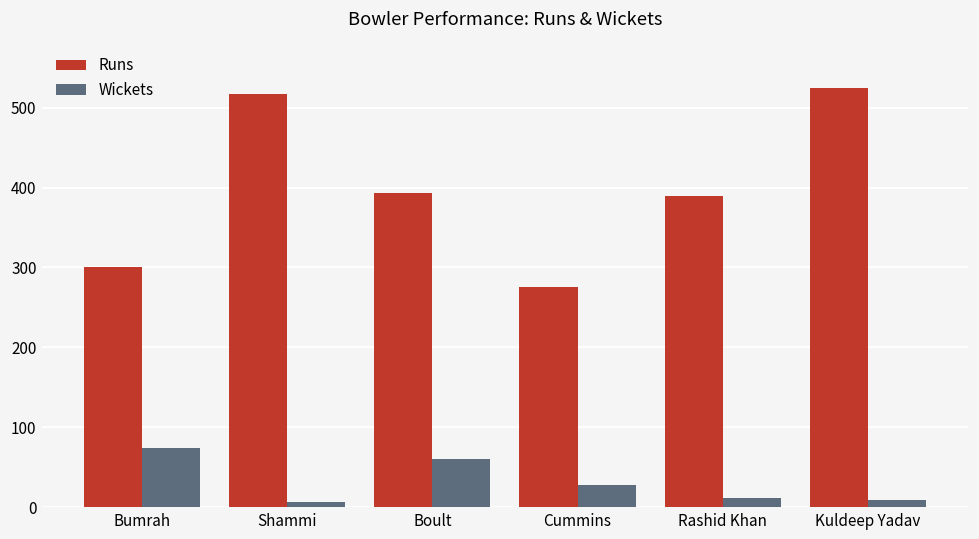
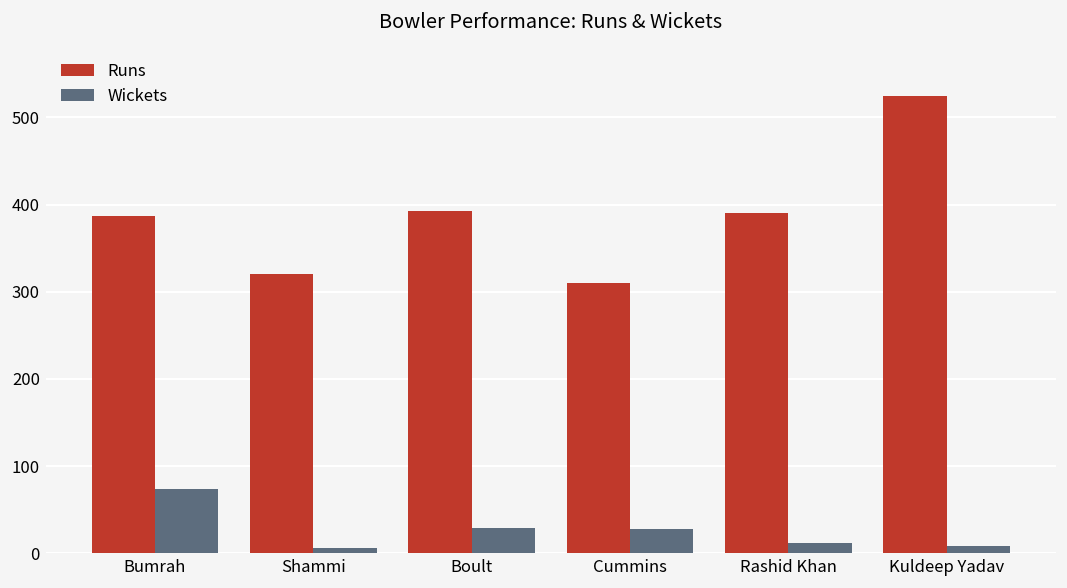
  {
    "Runs": {
-     "Bumrah": 300,
-     "Shammi": 520,
+     "Bumrah": 390,
+     "Shammi": 320,
      "Boult": 390,
-     "Cummins": 280,
+     "Cummins": 310,
      "Rashid Khan": 390,
      "Kuldeep Yadav": 530
    },
    "Wickets": {
      "Bumrah": 70,
      "Shammi": 10,
-     "Boult": 60,
+     "Boult": 30,
      "Cummins": 30,
      "Rashid Khan": 10,
      "Kuldeep Yadav": 10
    }
  }
